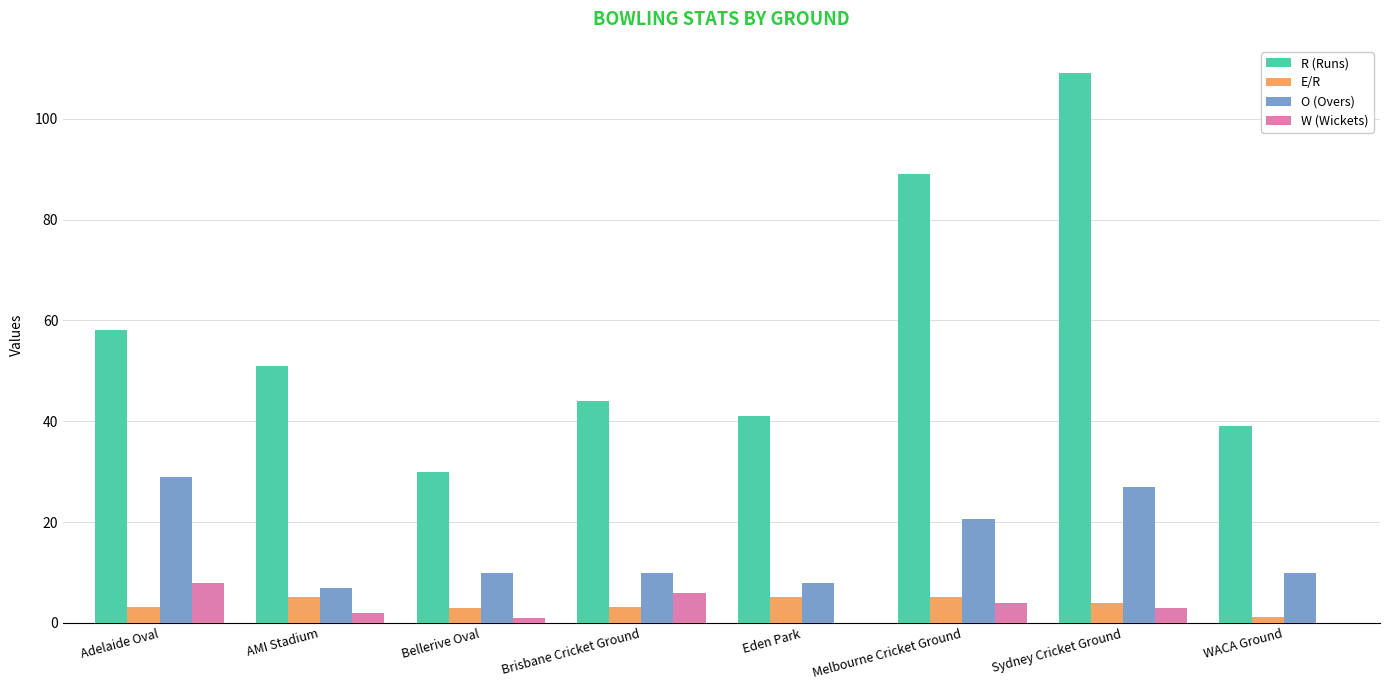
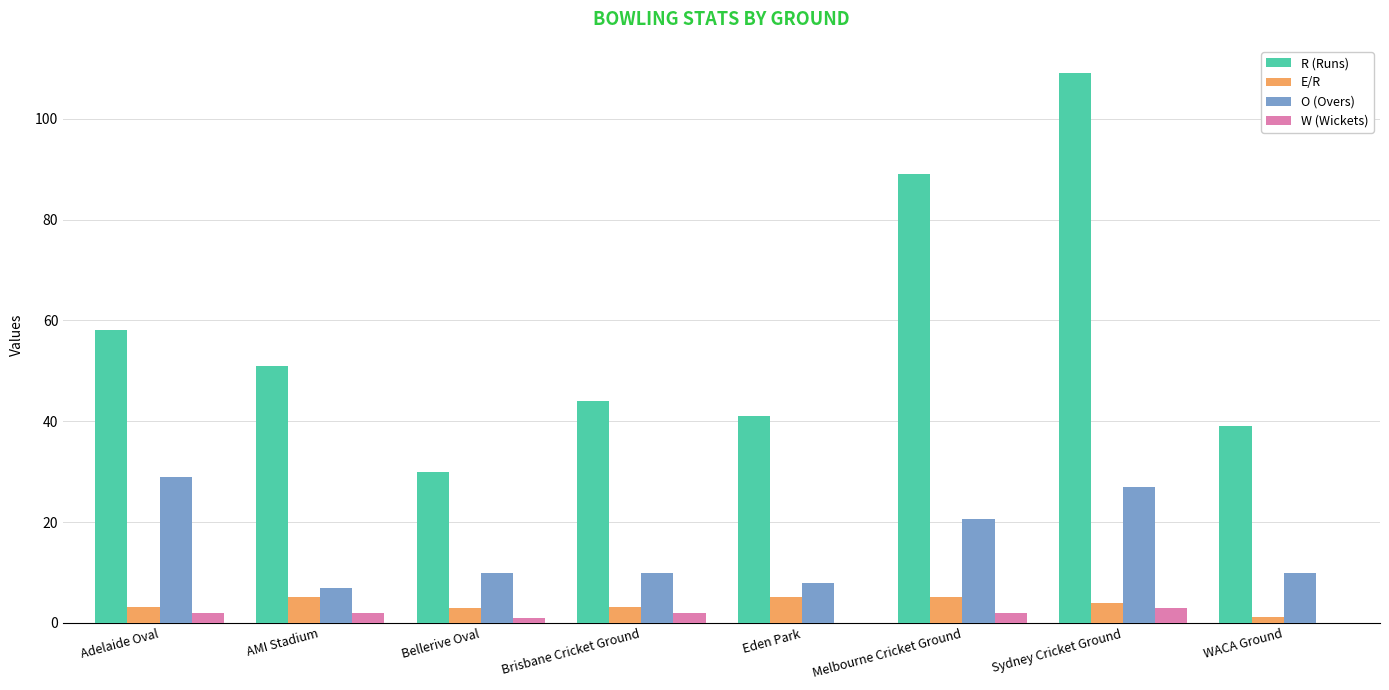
  {
    "R (Runs)": {
      "Adelaide Oval": 58,
      "AMI Stadium": 51,
      "Bellerive Oval": 30,
      "Brisbane Cricket Ground": 44,
      "Eden Park": 41,
      "Melbourne Cricket Ground": 89,
      "Sydney Cricket Ground": 109,
      "WACA Ground": 39
    },
    "E/R": {
      "Adelaide Oval": 3,
      "AMI Stadium": 5,
      "Bellerive Oval": 3,
      "Brisbane Cricket Ground": 3,
      "Eden Park": 5,
      "Melbourne Cricket Ground": 5,
      "Sydney Cricket Ground": 4,
      "WACA Ground": 1
    },
    "O (Overs)": {
      "Adelaide Oval": 29,
      "AMI Stadium": 7,
      "Bellerive Oval": 10,
      "Brisbane Cricket Ground": 10,
      "Eden Park": 8,
      "Melbourne Cricket Ground": 21,
      "Sydney Cricket Ground": 27,
      "WACA Ground": 10
    },
    "W (Wickets)": {
-     "Adelaide Oval": 8,
+     "Adelaide Oval": 2,
      "AMI Stadium": 2,
      "Bellerive Oval": 1,
-     "Brisbane Cricket Ground": 6,
+     "Brisbane Cricket Ground": 2,
      "Eden Park": 0,
-     "Melbourne Cricket Ground": 4,
+     "Melbourne Cricket Ground": 2,
      "Sydney Cricket Ground": 3,
      "WACA Ground": 0
    }
  }
